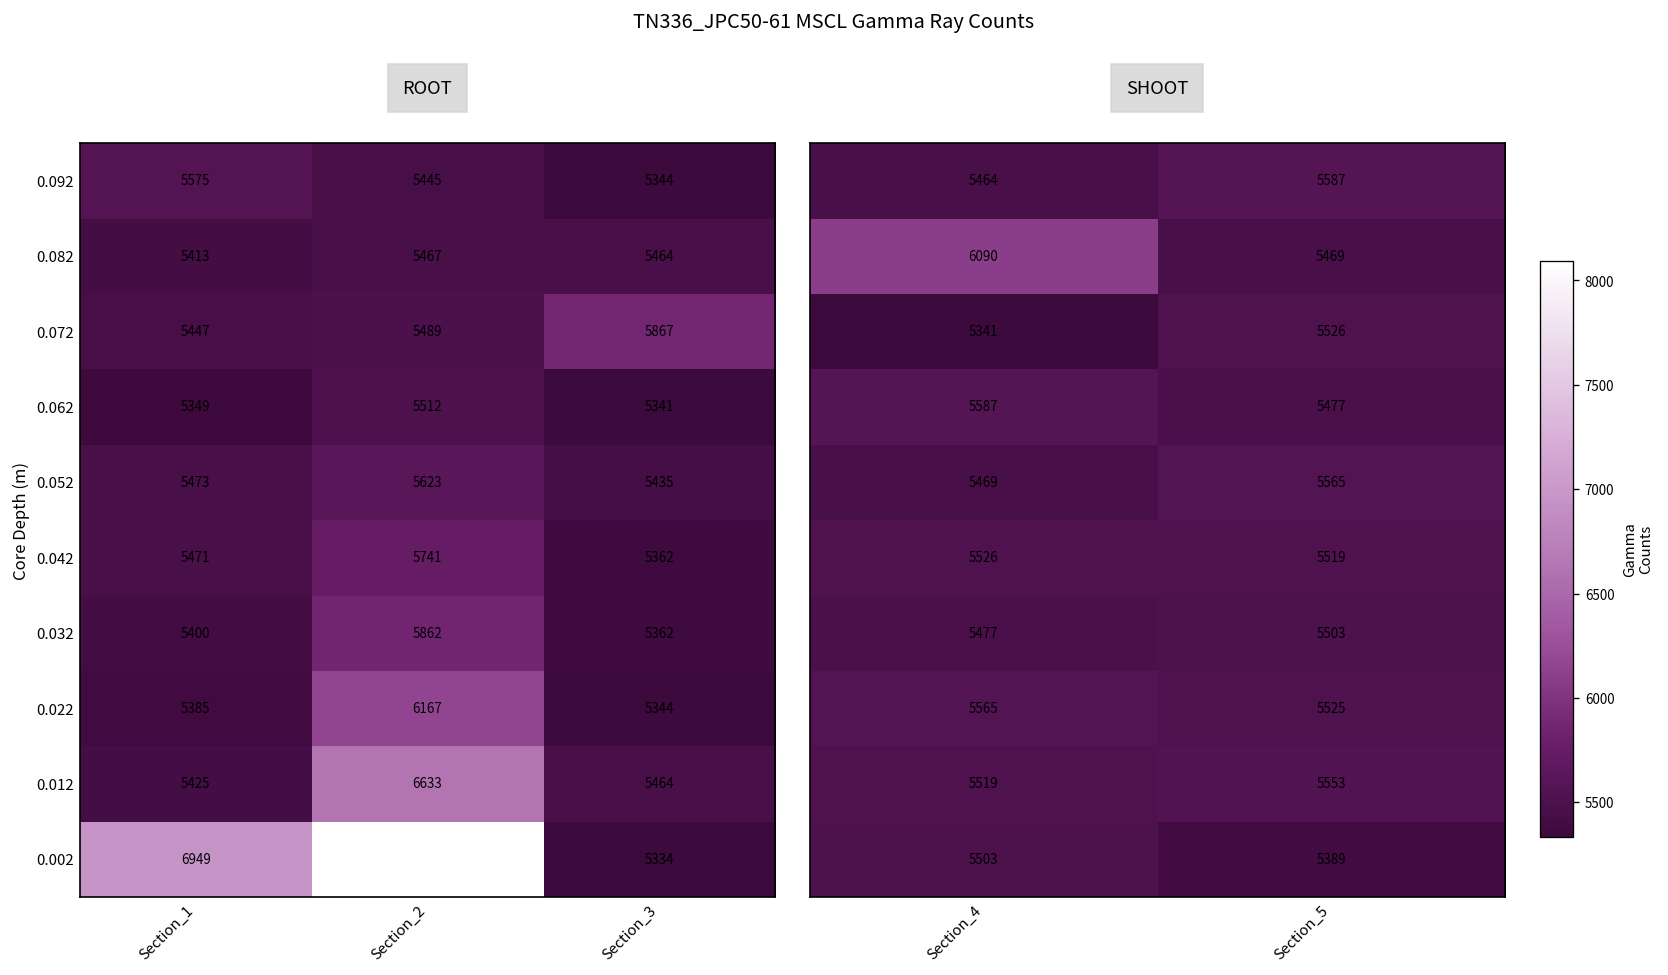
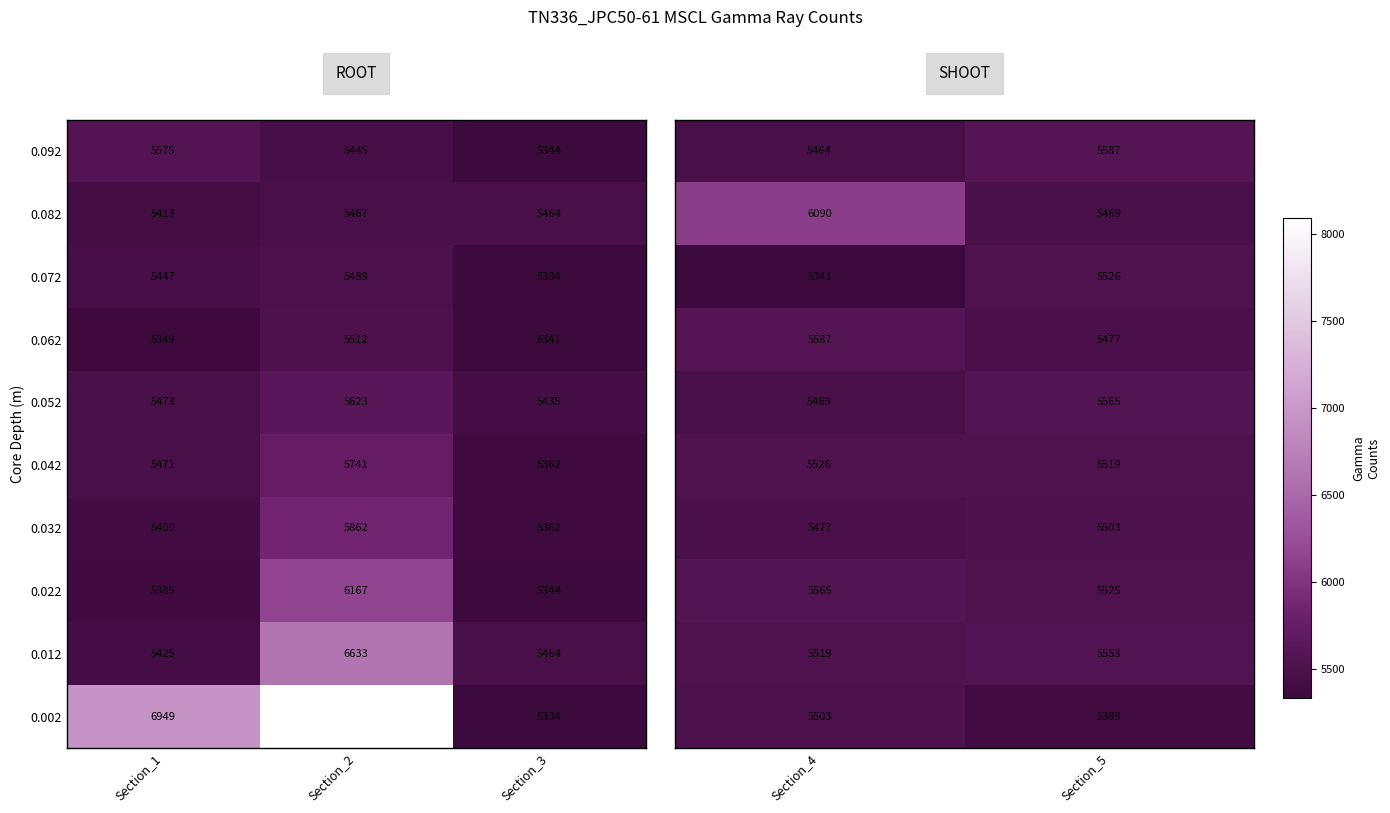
  {
    "ROOT": {
      "0.092": {
        "Section_1": 5575,
        "Section_2": 5445,
        "Section_3": 5344
      },
      "0.082": {
        "Section_1": 5413,
        "Section_2": 5467,
        "Section_3": 5464
      },
      "0.072": {
        "Section_1": 5447,
        "Section_2": 5489,
-       "Section_3": 5867
+       "Section_3": 5334
      },
      "0.062": {
        "Section_1": 5349,
        "Section_2": 5512,
        "Section_3": 5341
      },
      "0.052": {
        "Section_1": 5473,
        "Section_2": 5623,
        "Section_3": 5435
      },
      "0.042": {
        "Section_1": 5471,
        "Section_2": 5741,
        "Section_3": 5362
      },
      "0.032": {
        "Section_1": 5400,
        "Section_2": 5862,
        "Section_3": 5362
      },
      "0.022": {
        "Section_1": 5385,
        "Section_2": 6167,
        "Section_3": 5344
      },
      "0.012": {
        "Section_1": 5425,
        "Section_2": 6633,
        "Section_3": 5464
      },
      "0.002": {
        "Section_1": 6949,
        "Section_3": 5334
      }
    }
  }
